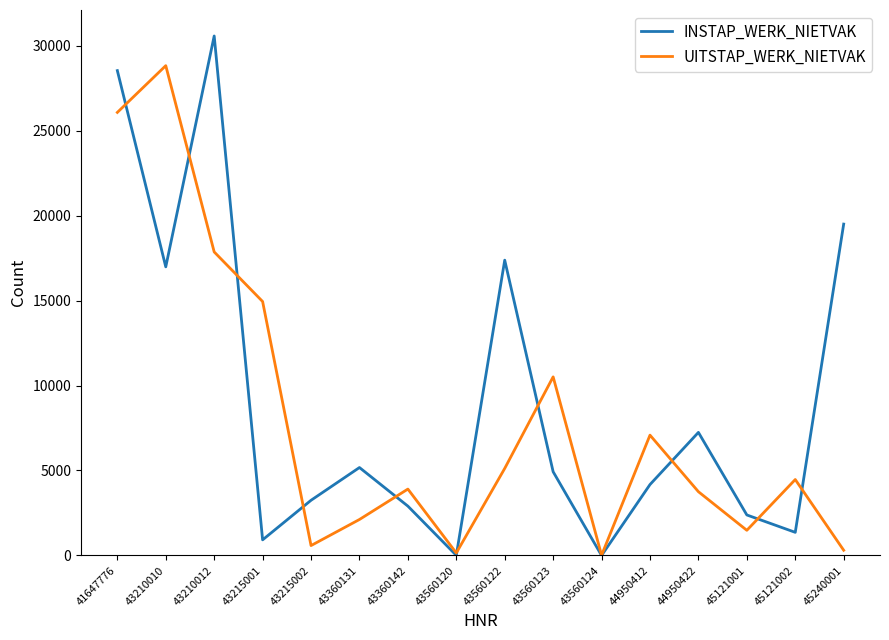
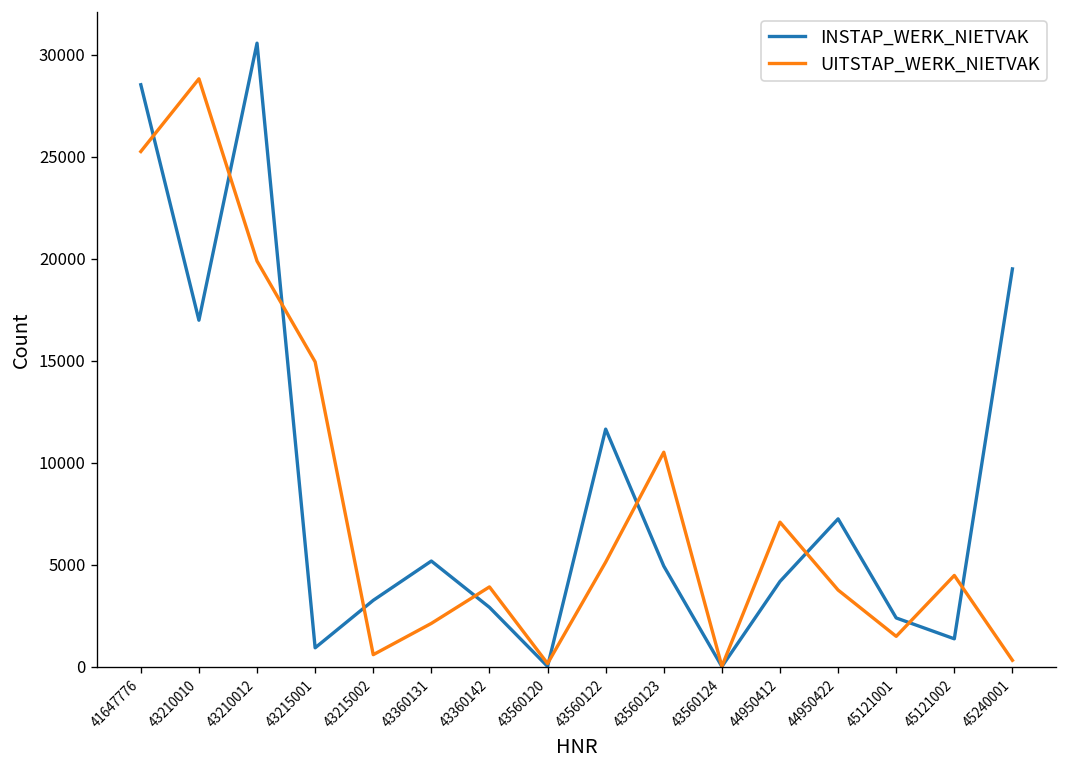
  {
    "INSTAP_WERK_NIETVAK": {
      "41647776": 28500,
      "43210010": 17000,
      "43210012": 30600,
      "43215001": 900,
      "43215002": 3200,
      "43360131": 5200,
      "43360142": 2900,
-     "43560122": 17400,
+     "43560122": 11600,
      "43560123": 4900,
      "44950412": 4200,
      "44950422": 7200,
      "45121001": 2400,
      "45121002": 1400,
      "45240001": 19500
    },
    "UITSTAP_WERK_NIETVAK": {
-     "41647776": 26100,
+     "41647776": 25300,
      "43210010": 28800,
-     "43210012": 17900,
+     "43210012": 19900,
      "43215001": 14900,
      "43215002": 600,
      "43360131": 2100,
      "43360142": 3900,
      "43560122": 5100,
      "43560123": 10500,
      "44950412": 7100,
      "44950422": 3800,
      "45121001": 1500,
      "45121002": 4500,
      "45240001": 300
    }
  }
